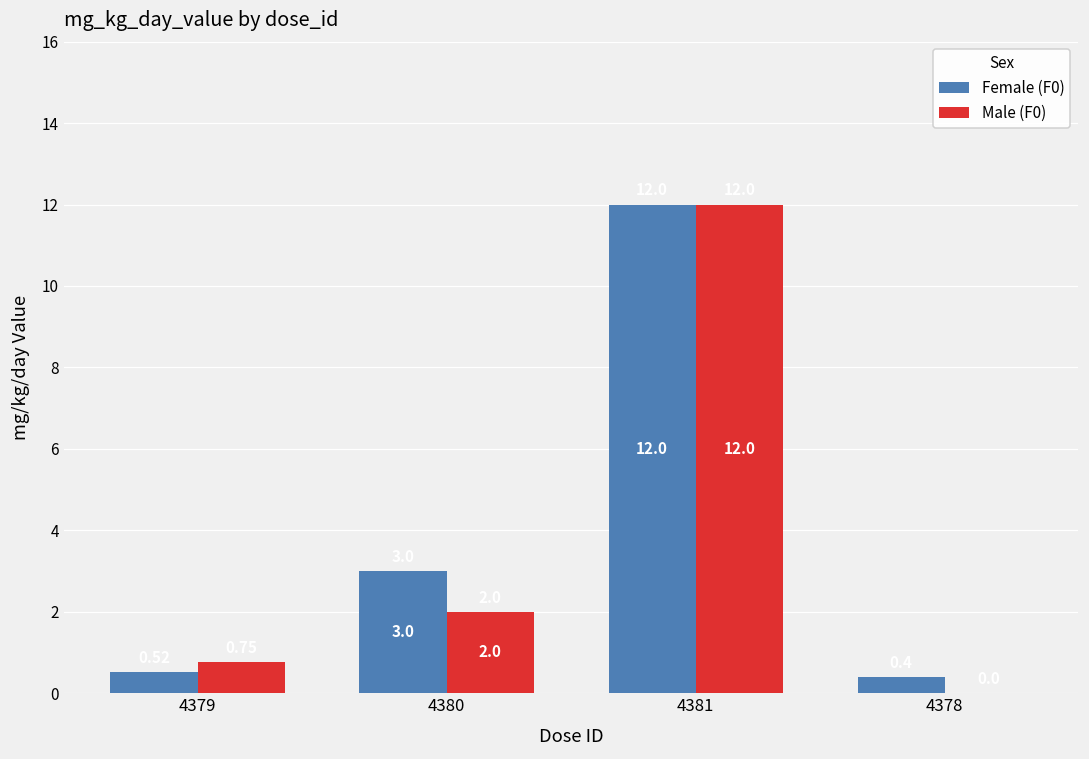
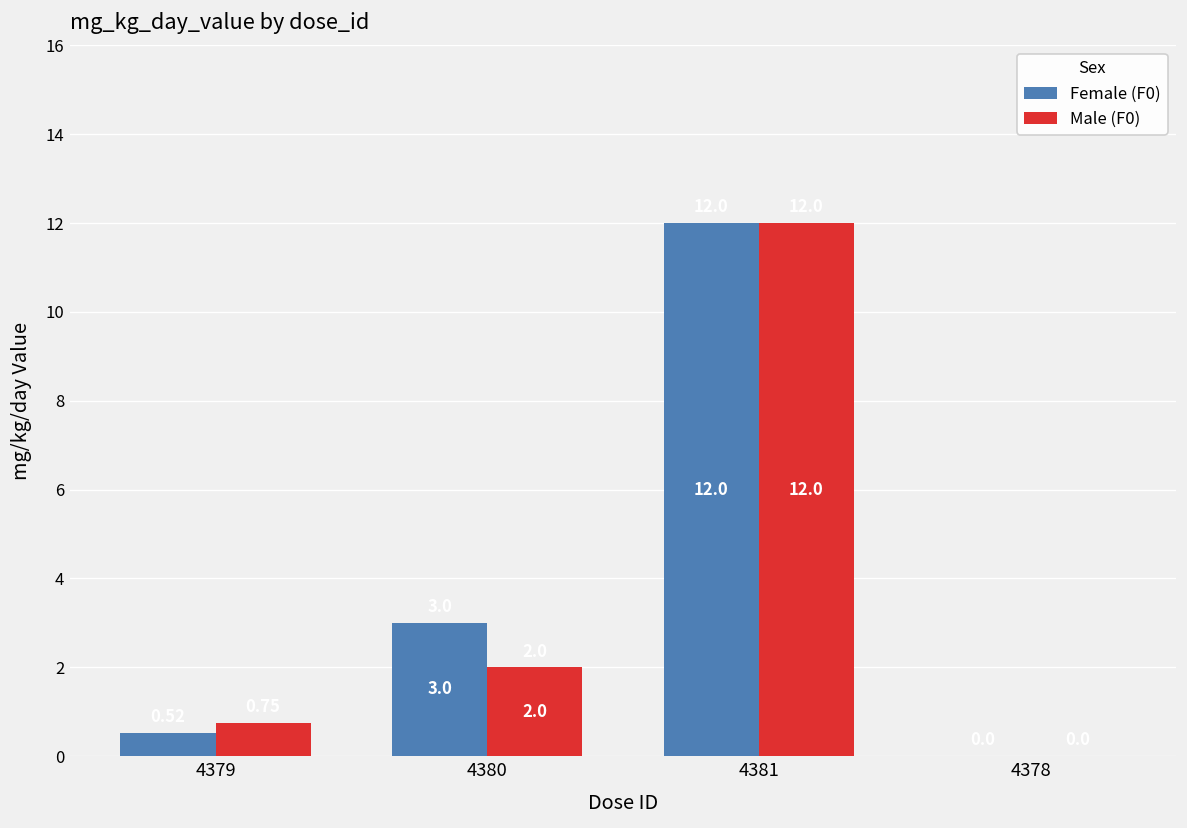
  {
    "Female (F0)": {
      "4379": 0.5,
-     "4378": 0.4
+     "4378": 0.0
    },
    "Male (F0)": {
      "4380": 2.0,
      "4381": 12.0
    }
  }
